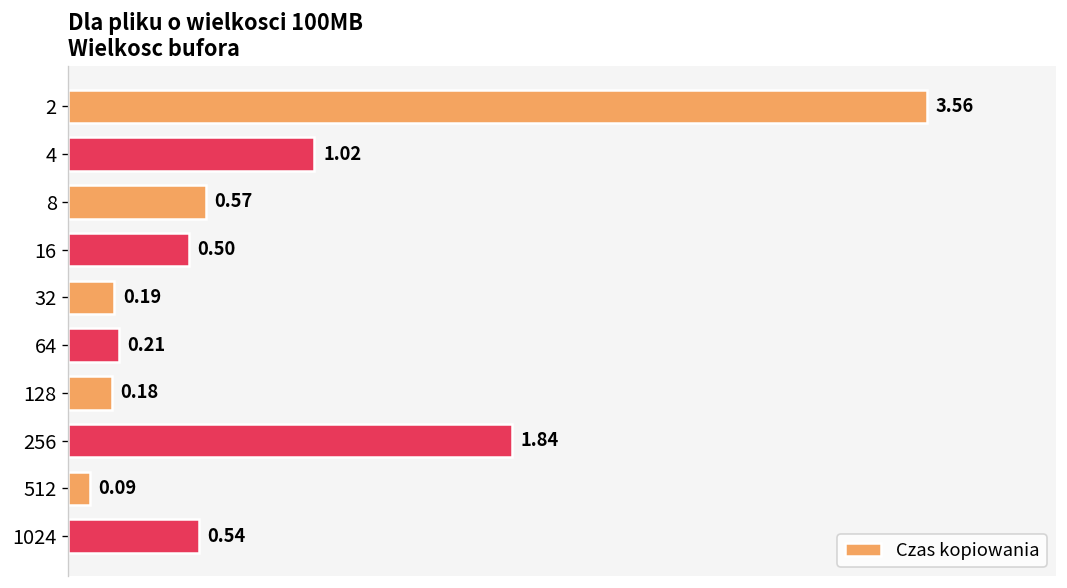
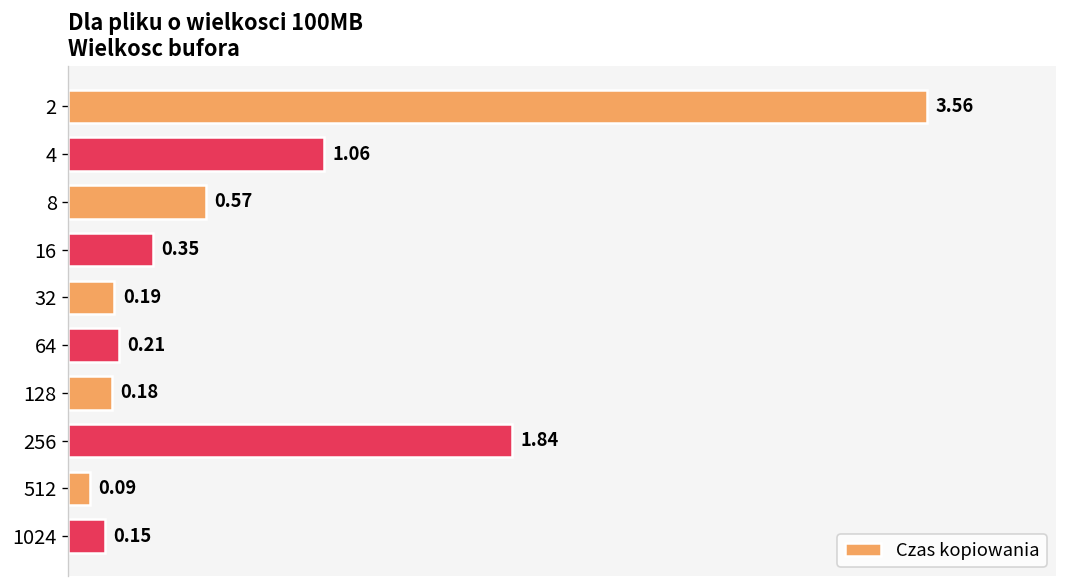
  {
    "2": 3.56,
-   "4": 1.02,
+   "4": 1.06,
    "8": 0.57,
-   "16": 0.50,
+   "16": 0.35,
    "32": 0.19,
    "64": 0.21,
    "128": 0.18,
    "256": 1.84,
    "512": 0.09,
-   "1024": 0.54
+   "1024": 0.15
  }
